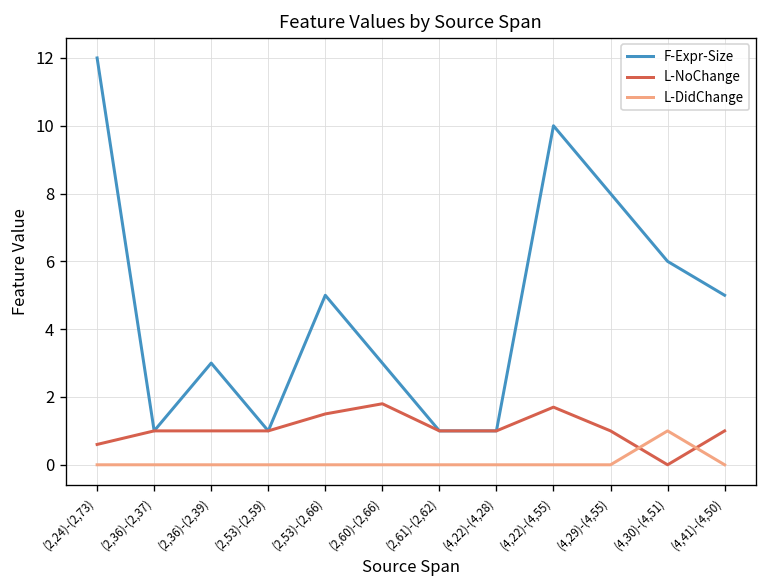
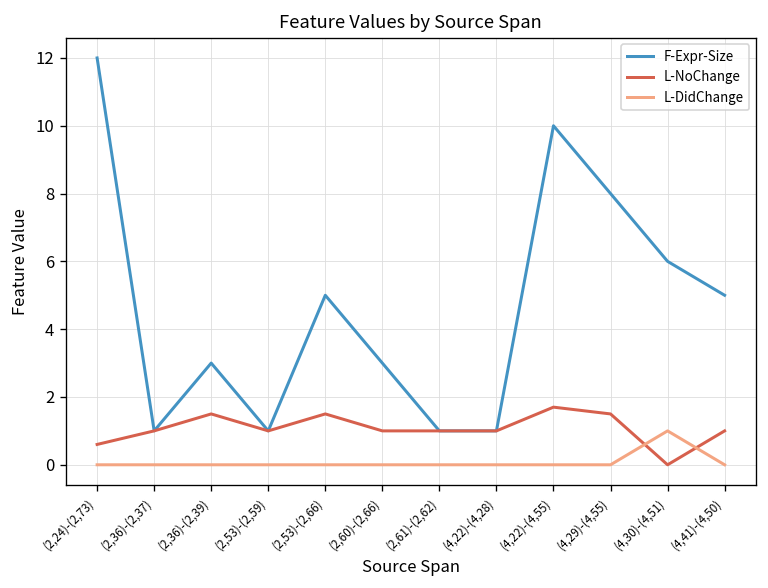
  {
    "F-Expr-Size": {
      "(2,24)-(2,73)": 12.0,
      "(2,36)-(2,39)": 3.0,
      "(2,53)-(2,66)": 5.0,
      "(2,60)-(2,66)": 3.0,
      "(4,22)-(4,55)": 10.0,
      "(4,29)-(4,55)": 8.0,
      "(4,30)-(4,51)": 6.0,
      "(4,41)-(4,50)": 5.0
    },
    "L-NoChange": {
      "(2,24)-(2,73)": 0.6,
-     "(2,36)-(2,39)": 1.0,
+     "(2,36)-(2,39)": 1.5,
      "(2,53)-(2,66)": 1.5,
-     "(2,60)-(2,66)": 1.8,
+     "(2,60)-(2,66)": 1.0,
      "(4,22)-(4,55)": 1.7,
-     "(4,29)-(4,55)": 1.0,
+     "(4,29)-(4,55)": 1.5,
      "(4,30)-(4,51)": 0.0,
      "(4,41)-(4,50)": 1.0
    },
    "L-DidChange": {
      "(2,24)-(2,73)": 0.0,
      "(2,36)-(2,37)": 0.0,
      "(2,36)-(2,39)": 0.0,
      "(2,53)-(2,59)": 0.0,
      "(2,53)-(2,66)": 0.0,
      "(2,60)-(2,66)": 0.0,
      "(2,61)-(2,62)": 0.0,
      "(4,22)-(4,28)": 0.0,
      "(4,22)-(4,55)": 0.0,
      "(4,29)-(4,55)": 0.0,
      "(4,30)-(4,51)": 1.0,
      "(4,41)-(4,50)": 0.0
    }
  }
